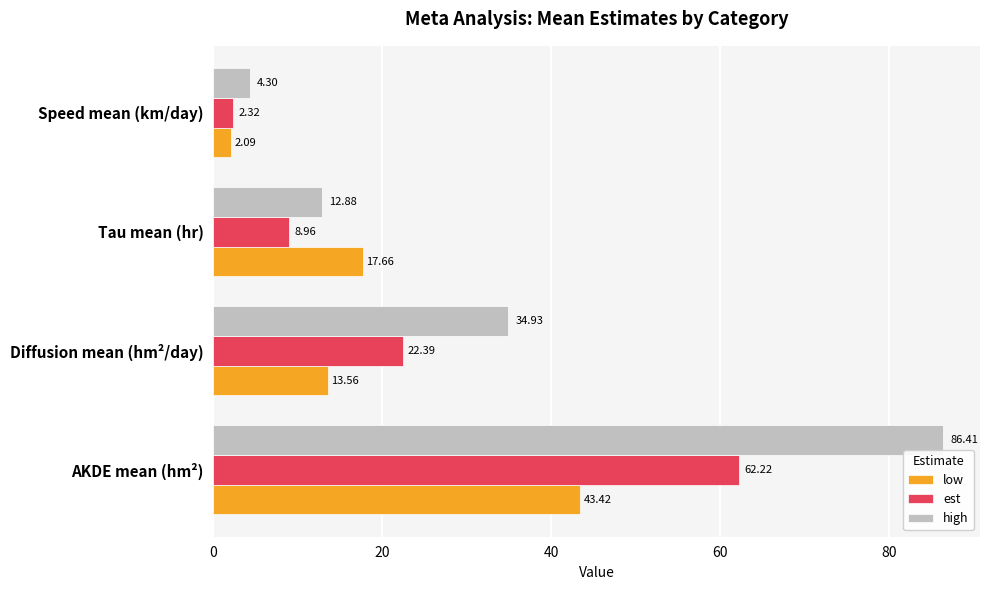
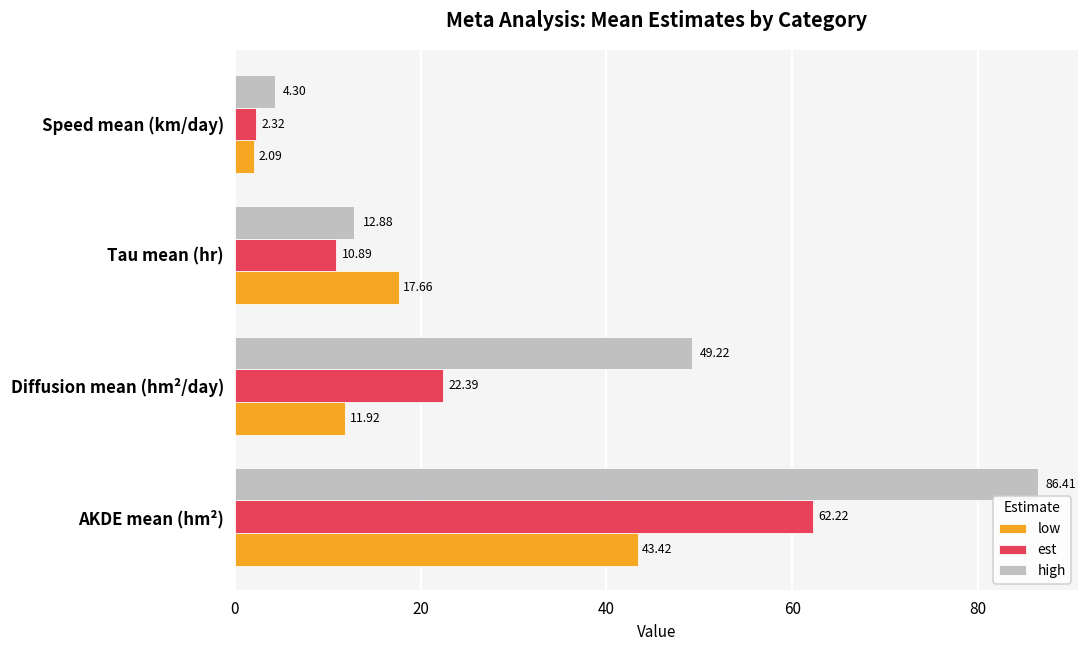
  {
    "low": {
      "Speed mean (km/day)": 2.09,
      "Tau mean (hr)": 17.66,
-     "Diffusion mean (hm²/day)": 13.56,
+     "Diffusion mean (hm²/day)": 11.92,
      "AKDE mean (hm²)": 43.42
    },
    "est": {
      "Speed mean (km/day)": 2.32,
-     "Tau mean (hr)": 8.96,
+     "Tau mean (hr)": 10.89,
      "Diffusion mean (hm²/day)": 22.39,
      "AKDE mean (hm²)": 62.22
    },
    "high": {
      "Speed mean (km/day)": 4.30,
      "Tau mean (hr)": 12.88,
-     "Diffusion mean (hm²/day)": 34.93,
+     "Diffusion mean (hm²/day)": 49.22,
      "AKDE mean (hm²)": 86.41
    }
  }
